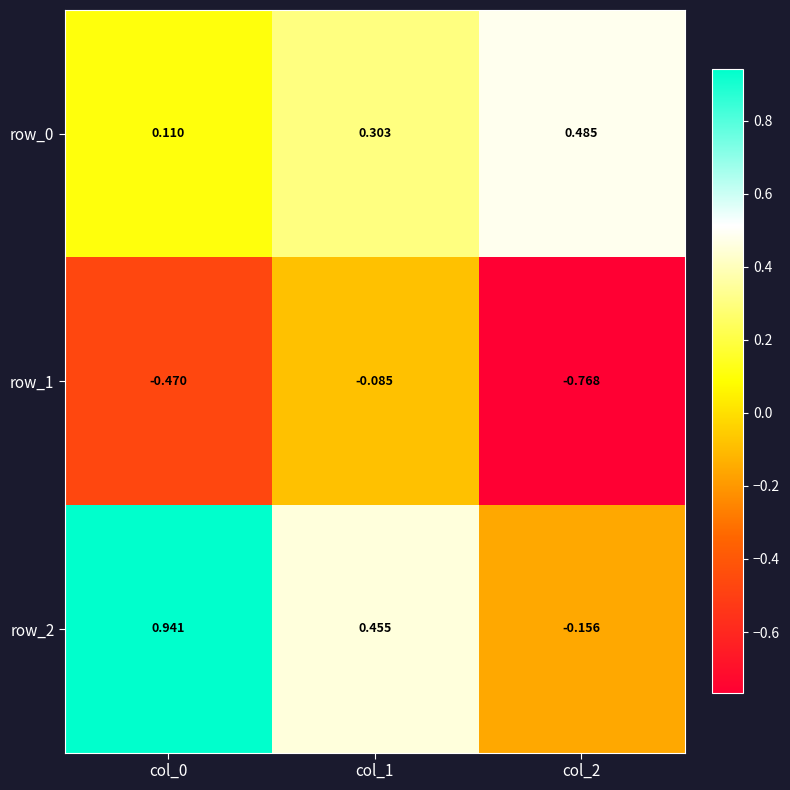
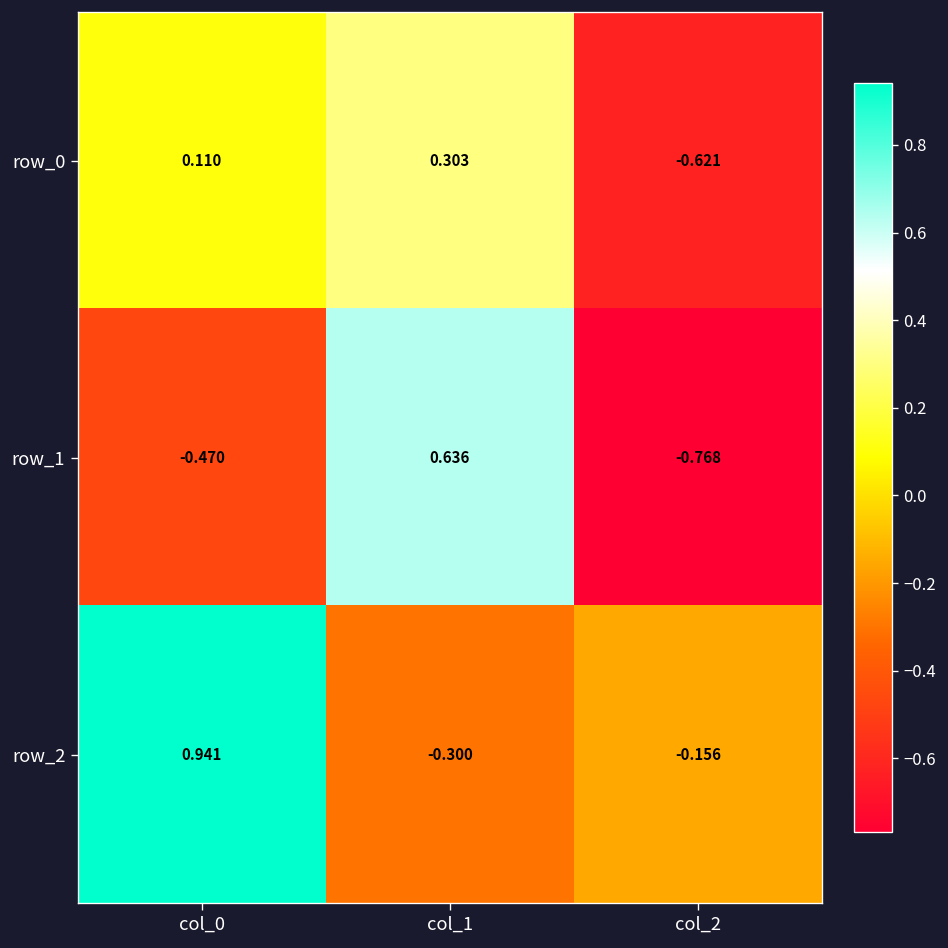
  {
    "row_0": {
      "col_0": 0.110,
      "col_1": 0.303,
-     "col_2": 0.485
+     "col_2": -0.621
    },
    "row_1": {
      "col_0": -0.470,
-     "col_1": -0.085,
+     "col_1": 0.636,
      "col_2": -0.768
    },
    "row_2": {
      "col_0": 0.941,
-     "col_1": 0.455,
+     "col_1": -0.300,
      "col_2": -0.156
    }
  }
